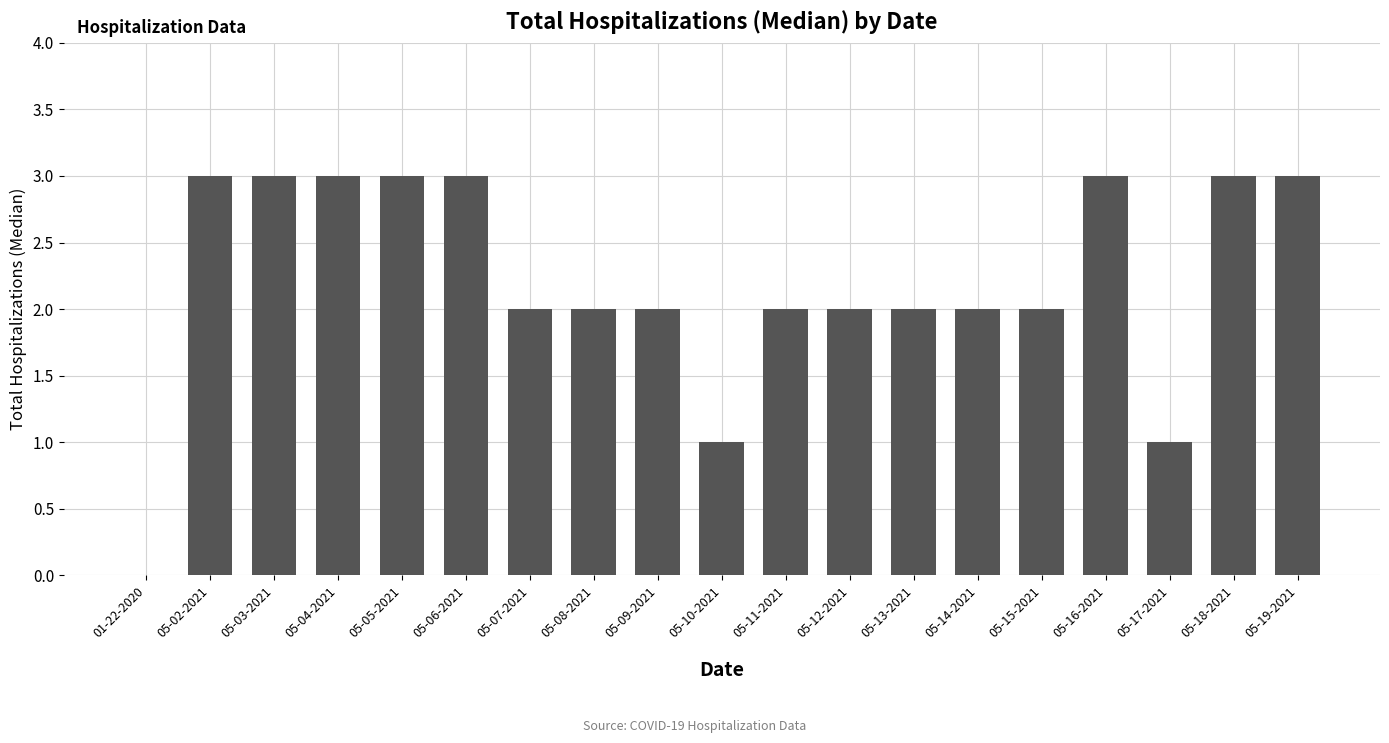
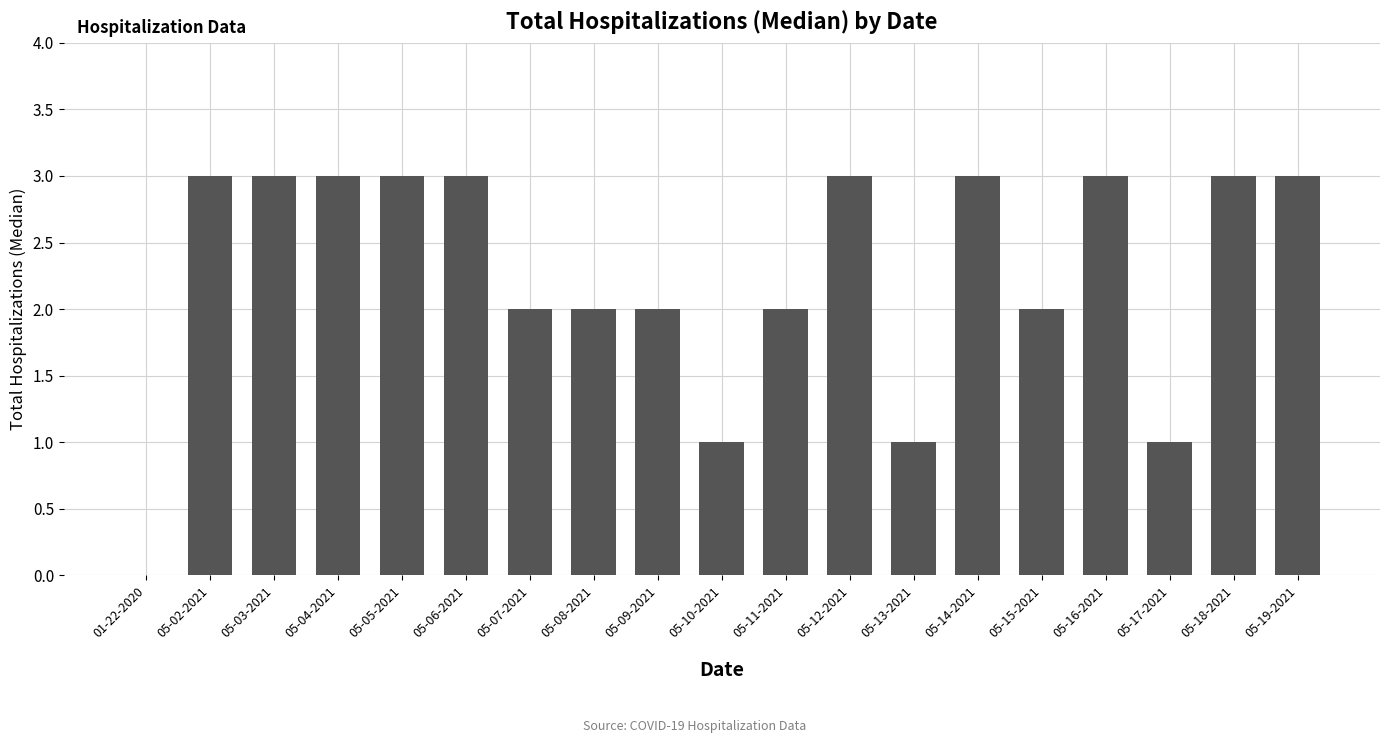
  {
    "01-22-2020": 0,
    "05-02-2021": 3,
    "05-03-2021": 3,
    "05-04-2021": 3,
    "05-05-2021": 3,
    "05-06-2021": 3,
    "05-07-2021": 2,
    "05-08-2021": 2,
    "05-09-2021": 2,
    "05-10-2021": 1,
    "05-11-2021": 2,
-   "05-12-2021": 2,
-   "05-13-2021": 2,
-   "05-14-2021": 2,
+   "05-12-2021": 3,
+   "05-13-2021": 1,
+   "05-14-2021": 3,
    "05-15-2021": 2,
    "05-16-2021": 3,
    "05-17-2021": 1,
    "05-18-2021": 3,
    "05-19-2021": 3
  }
